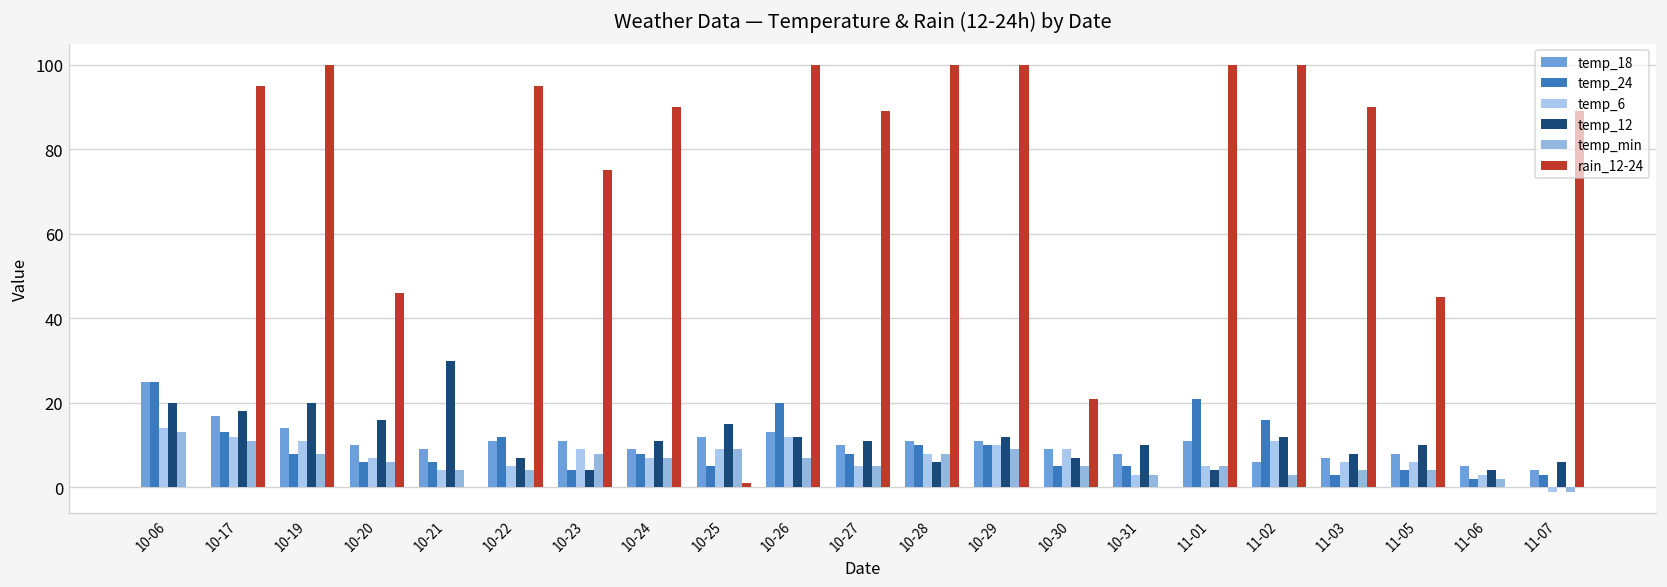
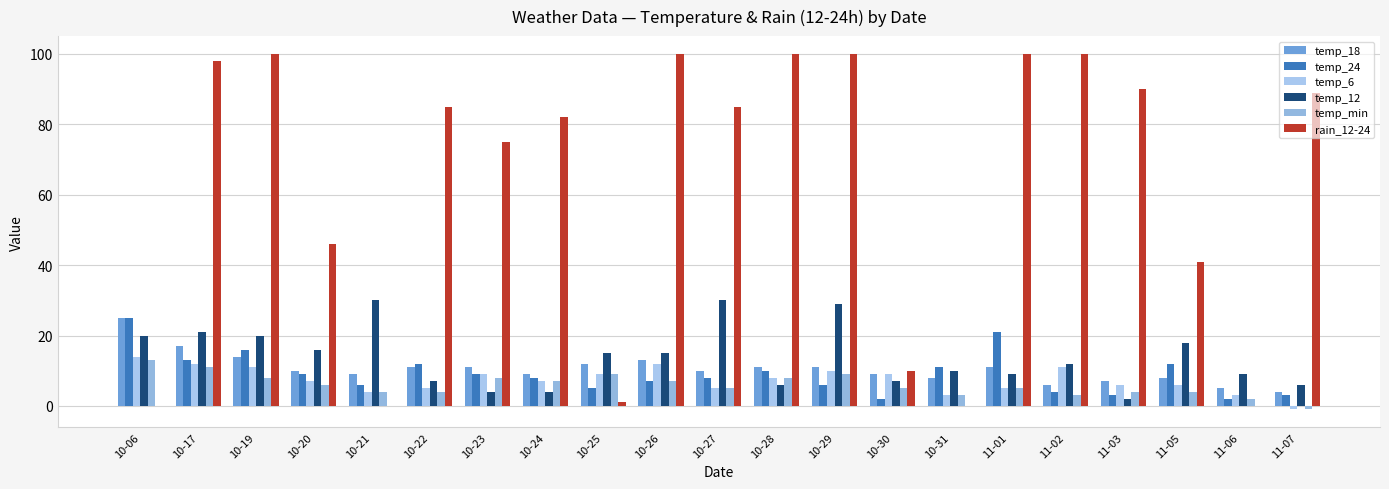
  {
    "temp_24": {
      "10-06": 25,
      "10-17": 13,
-     "10-19": 8,
-     "10-20": 6,
+     "10-19": 16,
+     "10-20": 9,
      "10-21": 6,
      "10-22": 12,
-     "10-23": 4,
+     "10-23": 9,
      "10-24": 8,
      "10-25": 5,
-     "10-26": 20,
+     "10-26": 7,
      "10-27": 8,
      "10-28": 10,
-     "10-29": 10,
-     "10-30": 5,
-     "10-31": 5,
+     "10-29": 6,
+     "10-30": 2,
+     "10-31": 11,
      "11-01": 21,
-     "11-02": 16,
+     "11-02": 4,
      "11-03": 3,
-     "11-05": 4,
+     "11-05": 12,
      "11-06": 2,
      "11-07": 3
    },
    "temp_12": {
      "10-06": 20,
-     "10-17": 18,
+     "10-17": 21,
      "10-19": 20,
      "10-20": 16,
      "10-21": 30,
      "10-22": 7,
      "10-23": 4,
-     "10-24": 11,
+     "10-24": 4,
      "10-25": 15,
-     "10-26": 12,
-     "10-27": 11,
+     "10-26": 15,
+     "10-27": 30,
      "10-28": 6,
-     "10-29": 12,
+     "10-29": 29,
      "10-30": 7,
      "10-31": 10,
-     "11-01": 4,
+     "11-01": 9,
      "11-02": 12,
-     "11-03": 8,
-     "11-05": 10,
-     "11-06": 4,
+     "11-03": 2,
+     "11-05": 18,
+     "11-06": 9,
      "11-07": 6
    },
    "rain_12-24": {
      "10-06": 0,
-     "10-17": 95,
+     "10-17": 98,
      "10-19": 100,
      "10-20": 46,
      "10-21": 0,
-     "10-22": 95,
+     "10-22": 85,
      "10-23": 75,
-     "10-24": 90,
+     "10-24": 82,
      "10-25": 1,
      "10-26": 100,
-     "10-27": 89,
+     "10-27": 85,
      "10-28": 100,
      "10-29": 100,
-     "10-30": 21,
+     "10-30": 10,
      "10-31": 0,
      "11-01": 100,
      "11-02": 100,
      "11-03": 90,
-     "11-05": 45,
+     "11-05": 41,
      "11-06": 0
    }
  }
